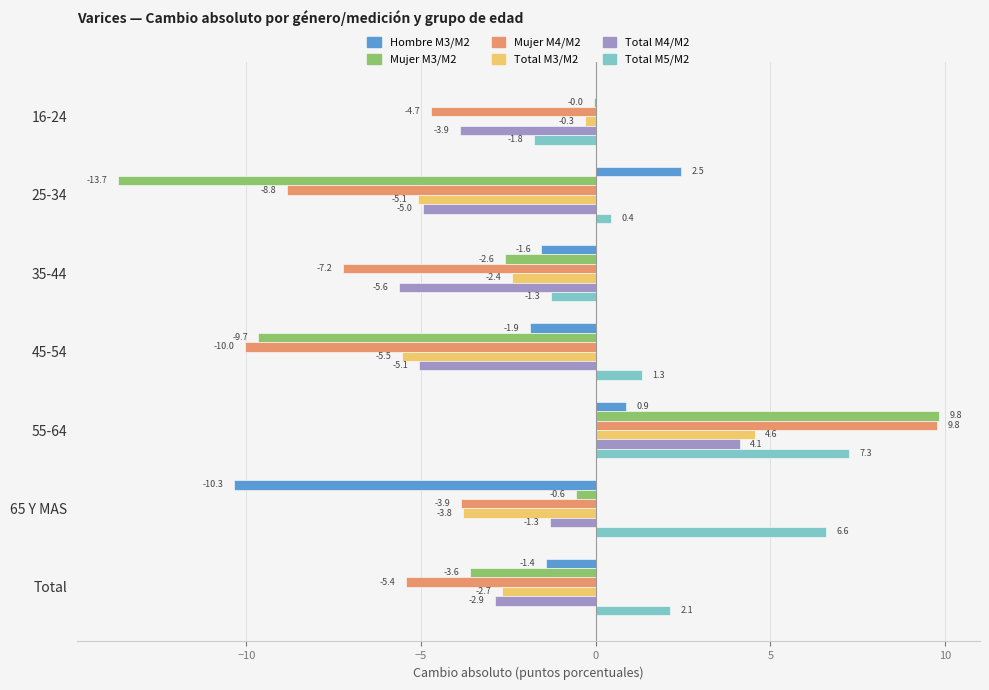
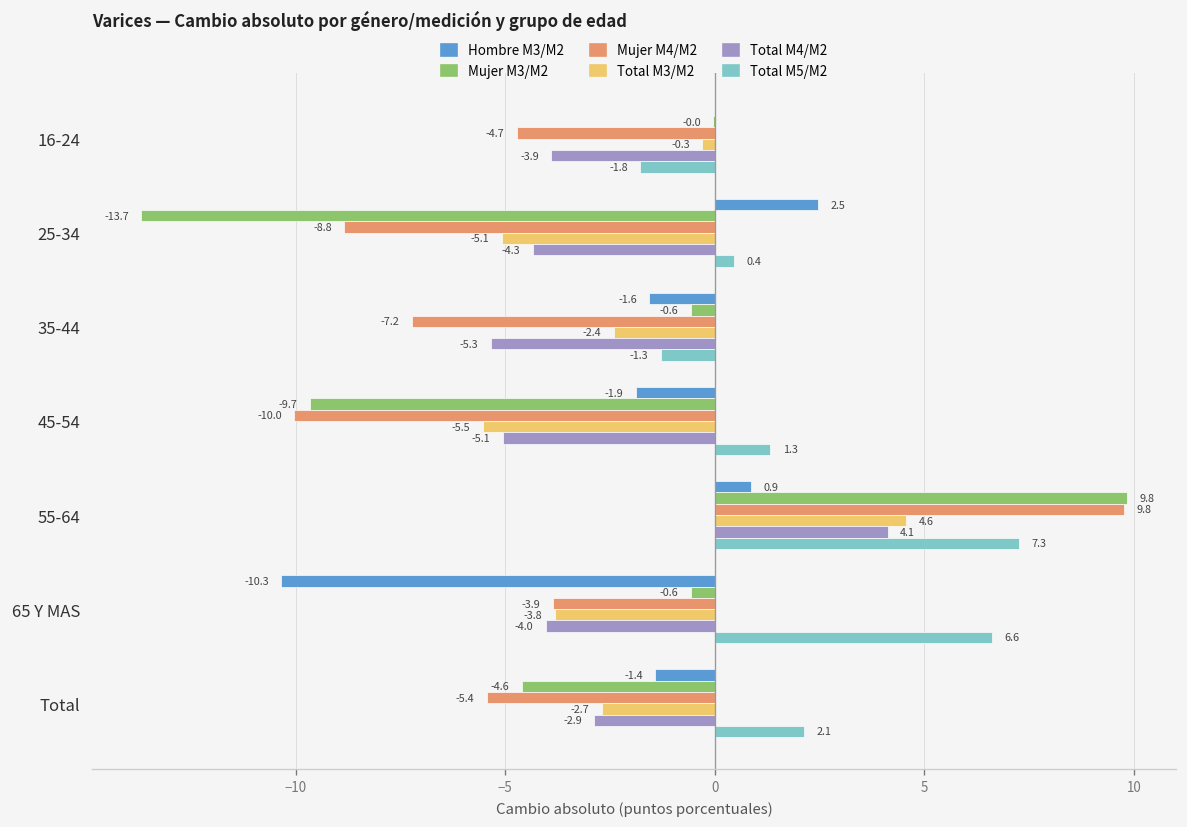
  {
    "Mujer M3/M2": {
      "16-24": -0.0,
      "25-34": -13.7,
-     "35-44": -2.6,
+     "35-44": -0.6,
      "45-54": -9.7,
      "55-64": 9.8,
      "65 Y MAS": -0.6,
-     "Total": -3.6
+     "Total": -4.6
    },
    "Total M4/M2": {
      "16-24": -3.9,
-     "25-34": -5.0,
-     "35-44": -5.6,
+     "25-34": -4.3,
+     "35-44": -5.3,
      "45-54": -5.1,
      "55-64": 4.1,
-     "65 Y MAS": -1.3,
+     "65 Y MAS": -4.0,
      "Total": -2.9
    }
  }
